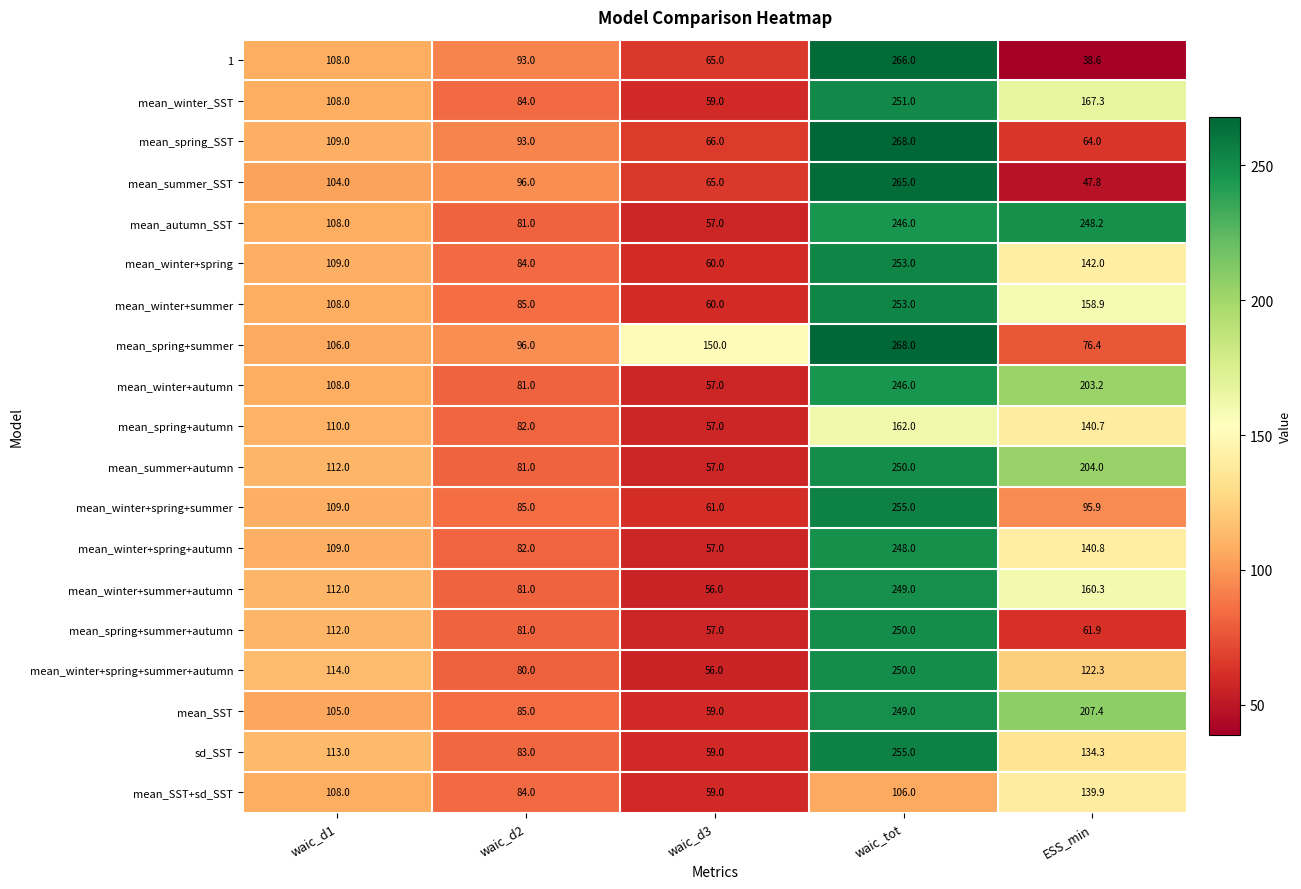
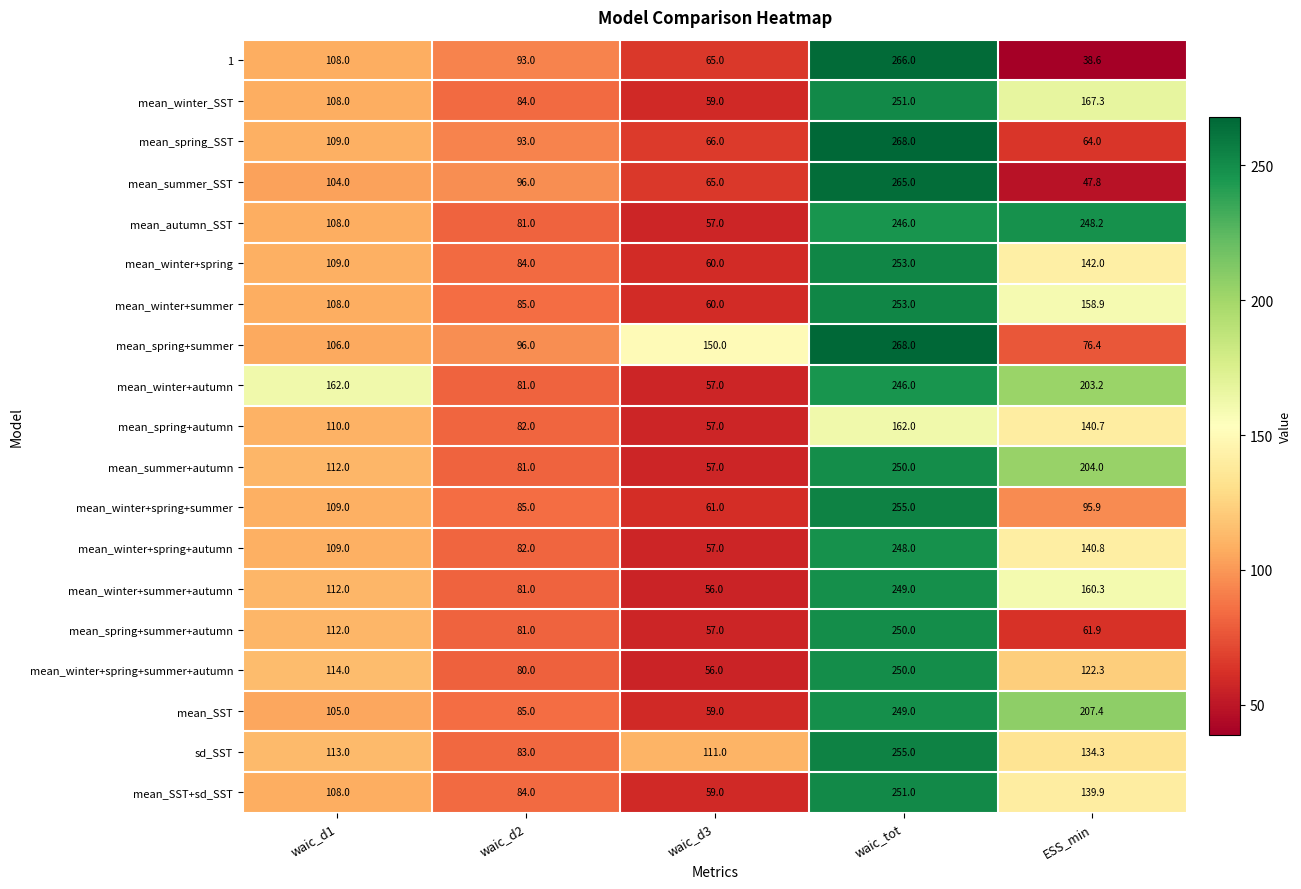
  {
    "1": {
      "waic_d1": 108.0,
      "waic_d2": 93.0,
      "waic_d3": 65.0,
      "waic_tot": 266.0,
      "ESS_min": 38.6
    },
    "mean_winter_SST": {
      "waic_d1": 108.0,
      "waic_d2": 84.0,
      "waic_d3": 59.0,
      "waic_tot": 251.0,
      "ESS_min": 167.3
    },
    "mean_spring_SST": {
      "waic_d1": 109.0,
      "waic_d2": 93.0,
      "waic_d3": 66.0,
      "waic_tot": 268.0,
      "ESS_min": 64.0
    },
    "mean_summer_SST": {
      "waic_d1": 104.0,
      "waic_d2": 96.0,
      "waic_d3": 65.0,
      "waic_tot": 265.0,
      "ESS_min": 47.8
    },
    "mean_autumn_SST": {
      "waic_d1": 108.0,
      "waic_d2": 81.0,
      "waic_d3": 57.0,
      "waic_tot": 246.0,
      "ESS_min": 248.2
    },
    "mean_winter+spring": {
      "waic_d1": 109.0,
      "waic_d2": 84.0,
      "waic_d3": 60.0,
      "waic_tot": 253.0,
      "ESS_min": 142.0
    },
    "mean_winter+summer": {
      "waic_d1": 108.0,
      "waic_d2": 85.0,
      "waic_d3": 60.0,
      "waic_tot": 253.0,
      "ESS_min": 158.9
    },
    "mean_spring+summer": {
      "waic_d1": 106.0,
      "waic_d2": 96.0,
      "waic_d3": 150.0,
      "waic_tot": 268.0,
      "ESS_min": 76.4
    },
    "mean_winter+autumn": {
-     "waic_d1": 108.0,
+     "waic_d1": 162.0,
      "waic_d2": 81.0,
      "waic_d3": 57.0,
      "waic_tot": 246.0,
      "ESS_min": 203.2
    },
    "mean_spring+autumn": {
      "waic_d1": 110.0,
      "waic_d2": 82.0,
      "waic_d3": 57.0,
      "waic_tot": 162.0,
      "ESS_min": 140.7
    },
    "mean_summer+autumn": {
      "waic_d1": 112.0,
      "waic_d2": 81.0,
      "waic_d3": 57.0,
      "waic_tot": 250.0,
      "ESS_min": 204.0
    },
    "mean_winter+spring+summer": {
      "waic_d1": 109.0,
      "waic_d2": 85.0,
      "waic_d3": 61.0,
      "waic_tot": 255.0,
      "ESS_min": 95.9
    },
    "mean_winter+spring+autumn": {
      "waic_d1": 109.0,
      "waic_d2": 82.0,
      "waic_d3": 57.0,
      "waic_tot": 248.0,
      "ESS_min": 140.8
    },
    "mean_winter+summer+autumn": {
      "waic_d1": 112.0,
      "waic_d2": 81.0,
      "waic_d3": 56.0,
      "waic_tot": 249.0,
      "ESS_min": 160.3
    },
    "mean_spring+summer+autumn": {
      "waic_d1": 112.0,
      "waic_d2": 81.0,
      "waic_d3": 57.0,
      "waic_tot": 250.0,
      "ESS_min": 61.9
    },
    "mean_winter+spring+summer+autumn": {
      "waic_d1": 114.0,
      "waic_d2": 80.0,
      "waic_d3": 56.0,
      "waic_tot": 250.0,
      "ESS_min": 122.3
    },
    "mean_SST": {
      "waic_d1": 105.0,
      "waic_d2": 85.0,
      "waic_d3": 59.0,
      "waic_tot": 249.0,
      "ESS_min": 207.4
    },
    "sd_SST": {
      "waic_d1": 113.0,
      "waic_d2": 83.0,
-     "waic_d3": 59.0,
+     "waic_d3": 111.0,
      "waic_tot": 255.0,
      "ESS_min": 134.3
    },
    "mean_SST+sd_SST": {
      "waic_d1": 108.0,
      "waic_d2": 84.0,
      "waic_d3": 59.0,
-     "waic_tot": 106.0,
+     "waic_tot": 251.0,
      "ESS_min": 139.9
    }
  }
